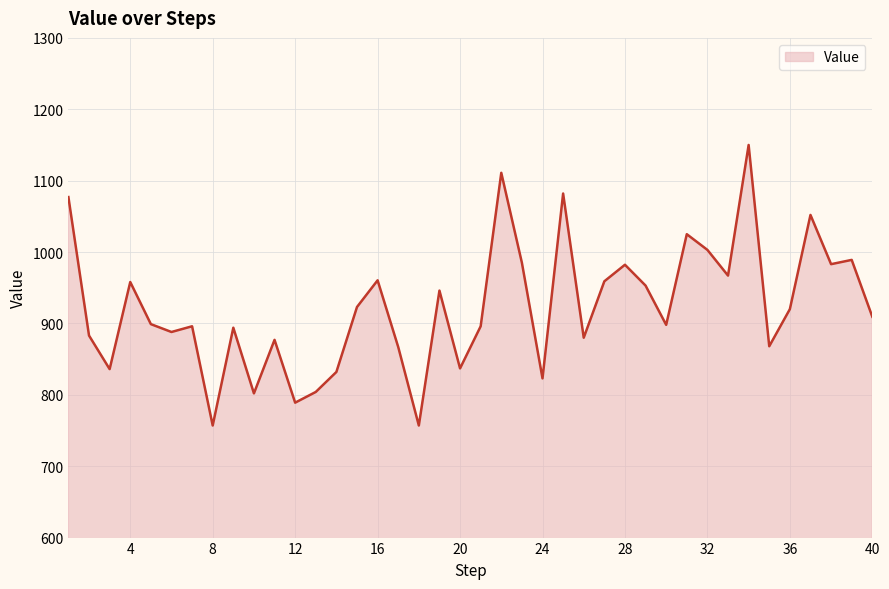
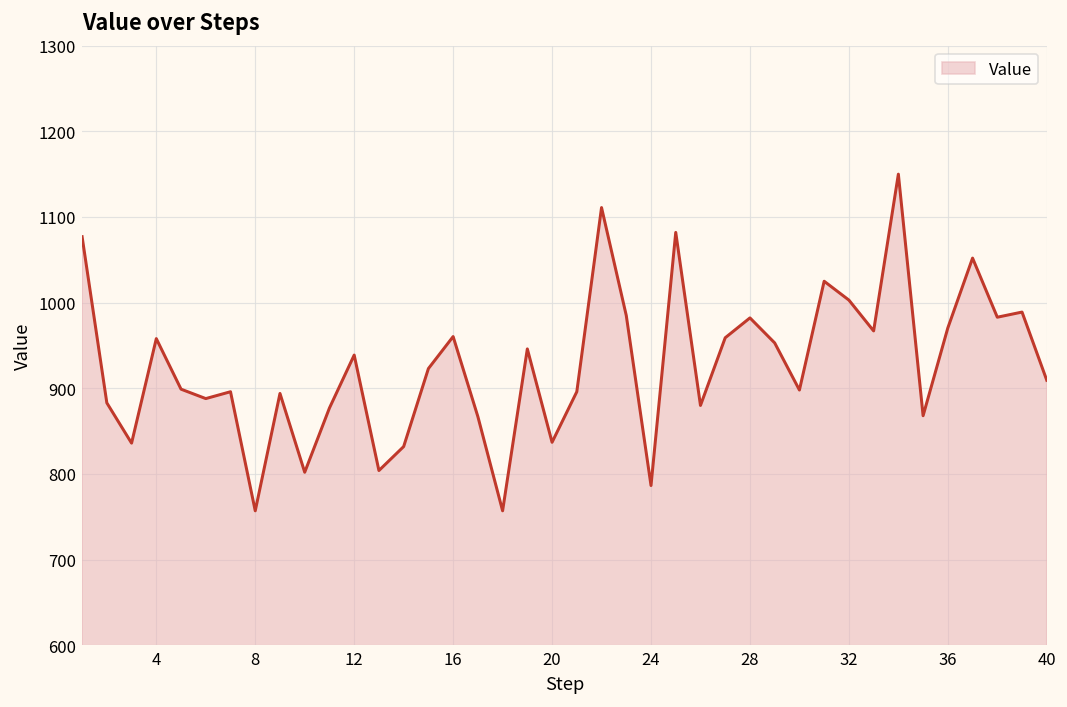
  {
    "4": 960,
    "8": 760,
-   "12": 790,
+   "12": 940,
    "16": 960,
    "20": 840,
-   "24": 820,
+   "24": 790,
    "28": 980,
    "32": 1000,
-   "36": 920,
+   "36": 970,
    "40": 910
  }
